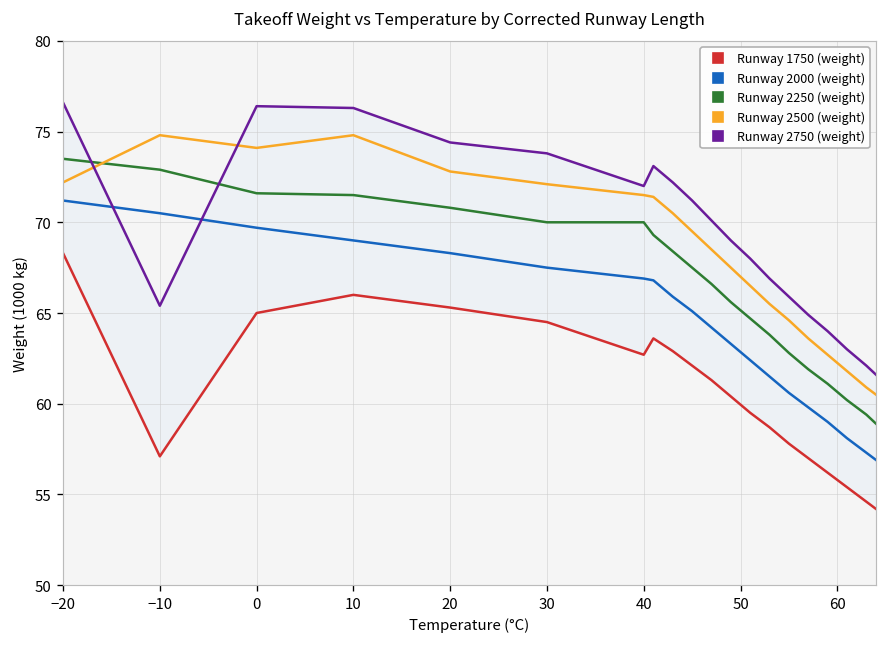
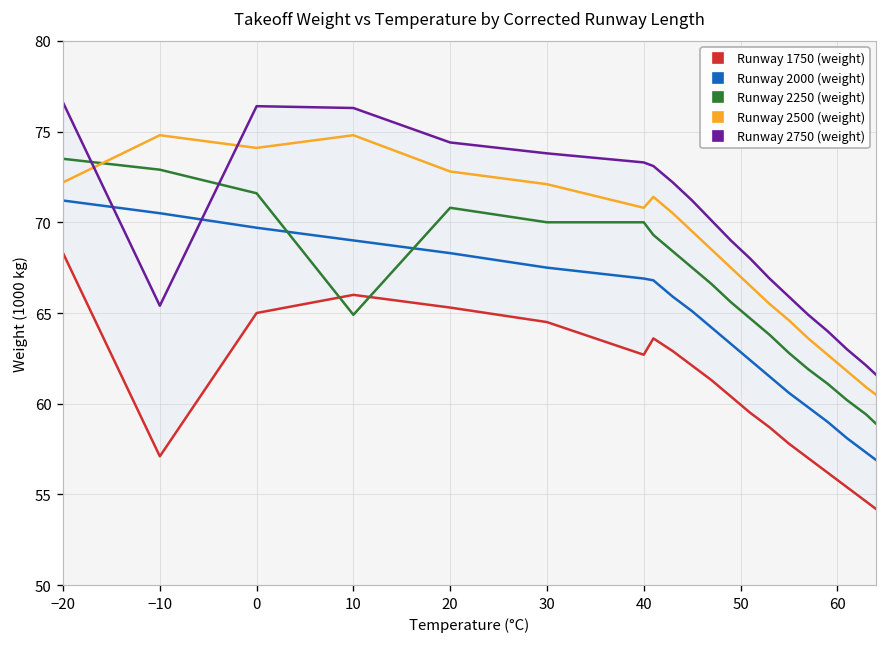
  {
    "Runway 1750 (weight)": {
      "−20": 68.3,
      "−10": 57.1,
      "0": 65.0,
      "10": 66.0,
      "20": 65.3,
      "30": 64.5,
      "40": 62.7
    },
    "Runway 2000 (weight)": {
      "−20": 71.2,
      "−10": 70.5,
      "0": 69.7,
      "10": 69.0,
      "20": 68.3,
      "30": 67.5,
      "40": 66.9
    },
    "Runway 2250 (weight)": {
      "−20": 73.5,
      "−10": 72.9,
      "0": 71.6,
-     "10": 71.5,
+     "10": 64.9,
      "20": 70.8,
      "30": 70.0,
      "40": 70.0
    },
    "Runway 2500 (weight)": {
      "−20": 72.2,
      "−10": 74.8,
      "0": 74.1,
      "10": 74.8,
      "20": 72.8,
      "30": 72.1,
-     "40": 71.5
+     "40": 70.8
    },
    "Runway 2750 (weight)": {
      "−20": 76.6,
      "−10": 65.4,
      "0": 76.4,
      "10": 76.3,
      "20": 74.4,
      "30": 73.8,
-     "40": 72.0
+     "40": 73.3
    }
  }
